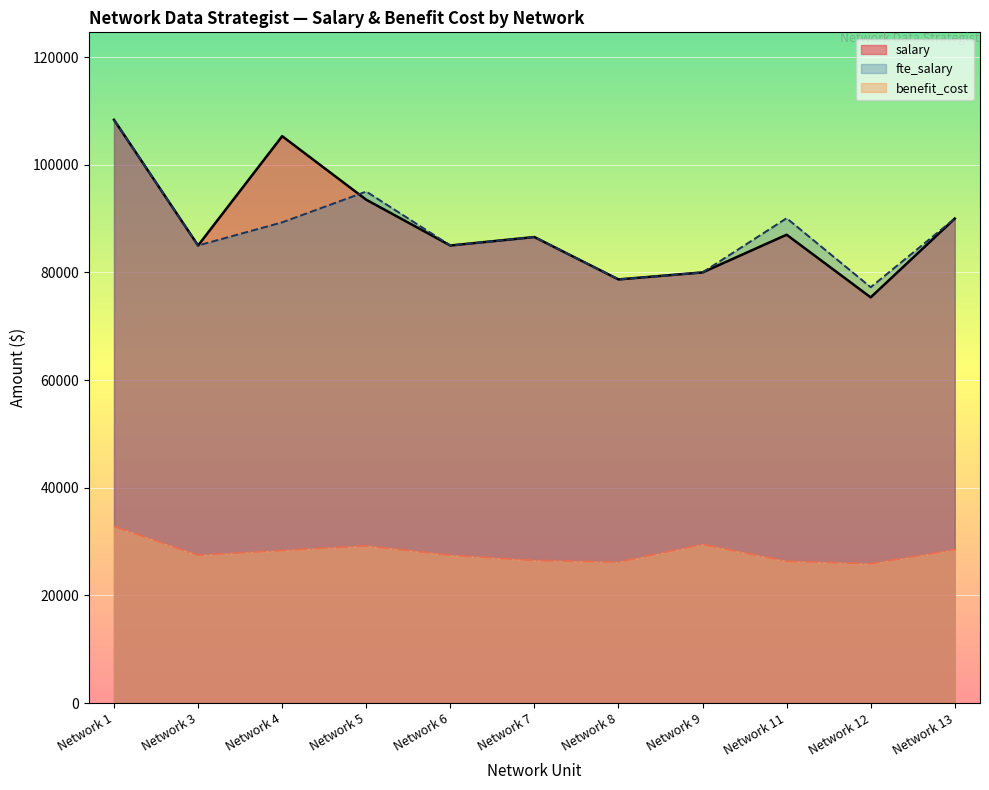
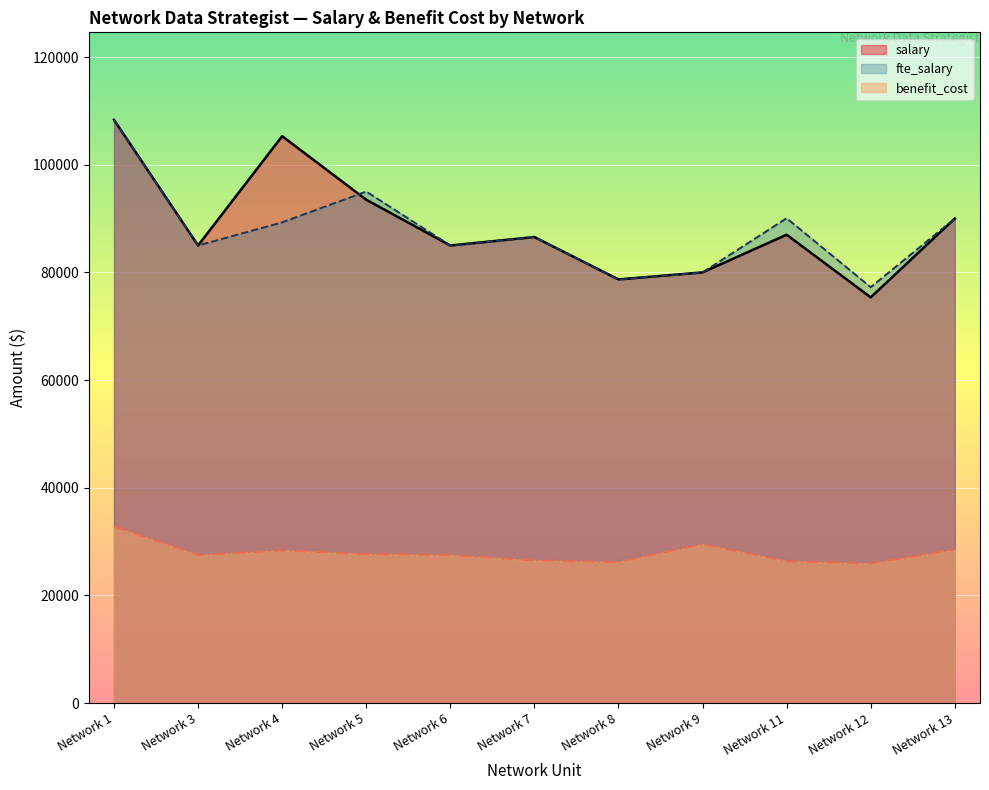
  {
    "salary": {
      "Network 4": 105000,
      "Network 5": 94000,
      "Network 11": 87000,
      "Network 12": 75000
    },
    "fte_salary": {
      "Network 4": 89000,
      "Network 5": 95000,
      "Network 11": 90000,
      "Network 12": 77000
    },
    "benefit_cost": {
      "Network 1": 33000,
      "Network 3": 27000,
      "Network 4": 28000,
-     "Network 5": 29000,
+     "Network 5": 28000,
      "Network 6": 27000,
      "Network 7": 27000,
      "Network 8": 26000,
      "Network 9": 29000,
      "Network 11": 26000,
      "Network 12": 26000,
      "Network 13": 29000
    }
  }
